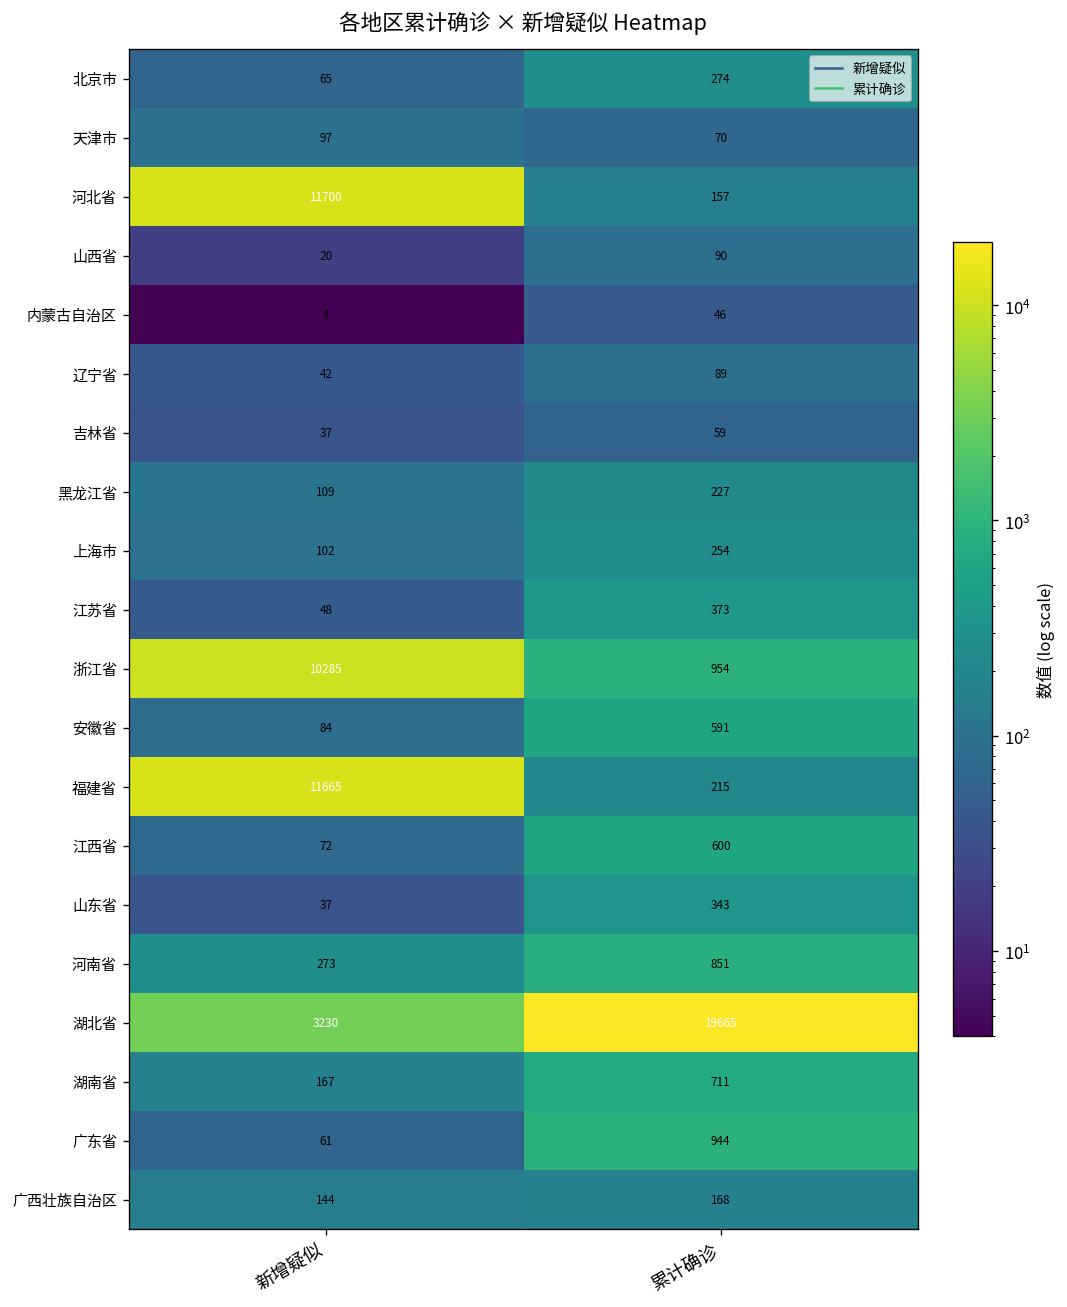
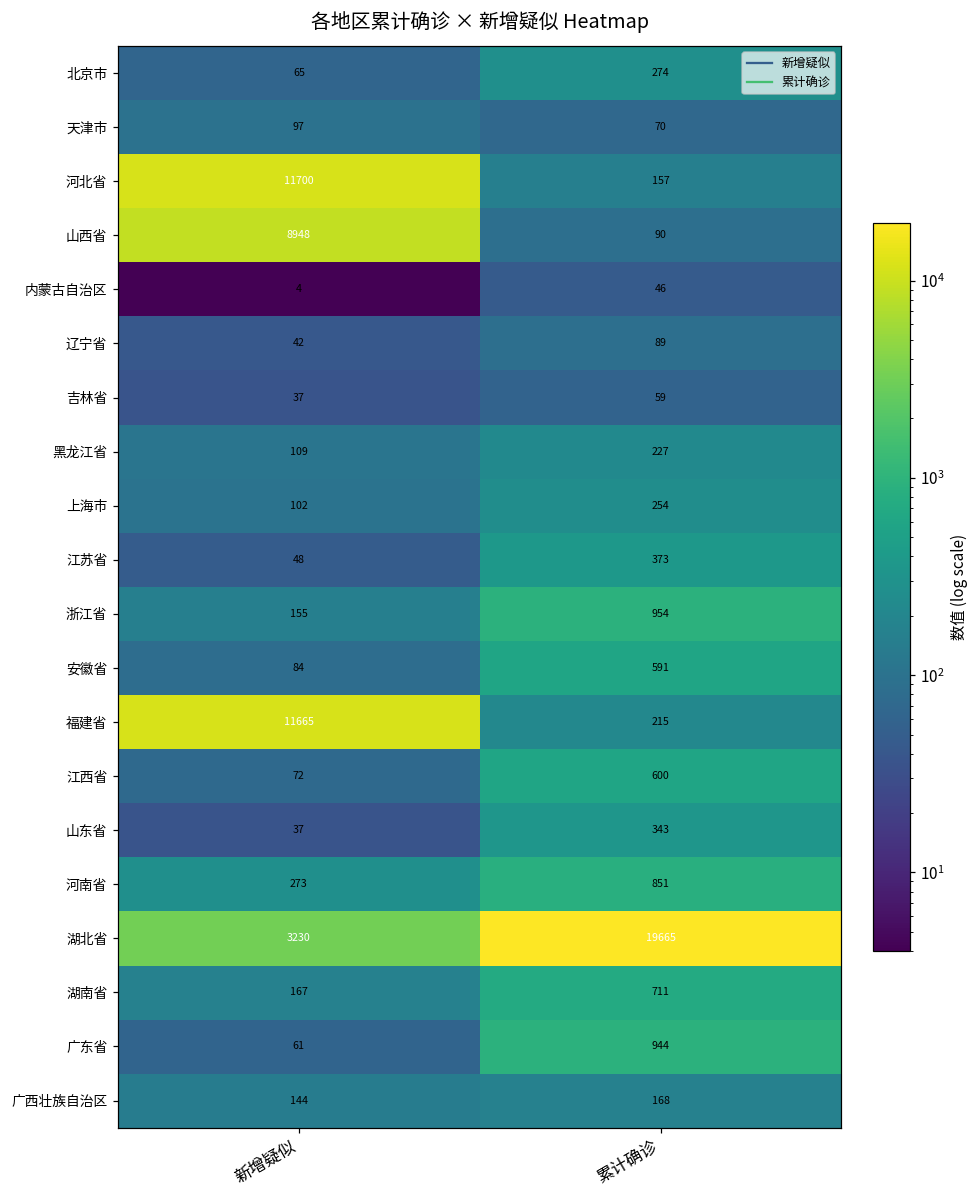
  {
    "北京市": {
      "新增疑似": 65,
      "累计确诊": 274
    },
    "天津市": {
      "新增疑似": 97,
      "累计确诊": 70
    },
    "河北省": {
      "新增疑似": 11700,
      "累计确诊": 157
    },
    "山西省": {
-     "新增疑似": 20,
+     "新增疑似": 8948,
      "累计确诊": 90
    },
    "内蒙古自治区": {
      "新增疑似": 4,
      "累计确诊": 46
    },
    "辽宁省": {
      "新增疑似": 42,
      "累计确诊": 89
    },
    "吉林省": {
      "新增疑似": 37,
      "累计确诊": 59
    },
    "黑龙江省": {
      "新增疑似": 109,
      "累计确诊": 227
    },
    "上海市": {
      "新增疑似": 102,
      "累计确诊": 254
    },
    "江苏省": {
      "新增疑似": 48,
      "累计确诊": 373
    },
    "浙江省": {
-     "新增疑似": 10285,
+     "新增疑似": 155,
      "累计确诊": 954
    },
    "安徽省": {
      "新增疑似": 84,
      "累计确诊": 591
    },
    "福建省": {
      "新增疑似": 11665,
      "累计确诊": 215
    },
    "江西省": {
      "新增疑似": 72,
      "累计确诊": 600
    },
    "山东省": {
      "新增疑似": 37,
      "累计确诊": 343
    },
    "河南省": {
      "新增疑似": 273,
      "累计确诊": 851
    },
    "湖北省": {
      "新增疑似": 3230,
      "累计确诊": 19665
    },
    "湖南省": {
      "新增疑似": 167,
      "累计确诊": 711
    },
    "广东省": {
      "新增疑似": 61,
      "累计确诊": 944
    },
    "广西壮族自治区": {
      "新增疑似": 144,
      "累计确诊": 168
    }
  }
